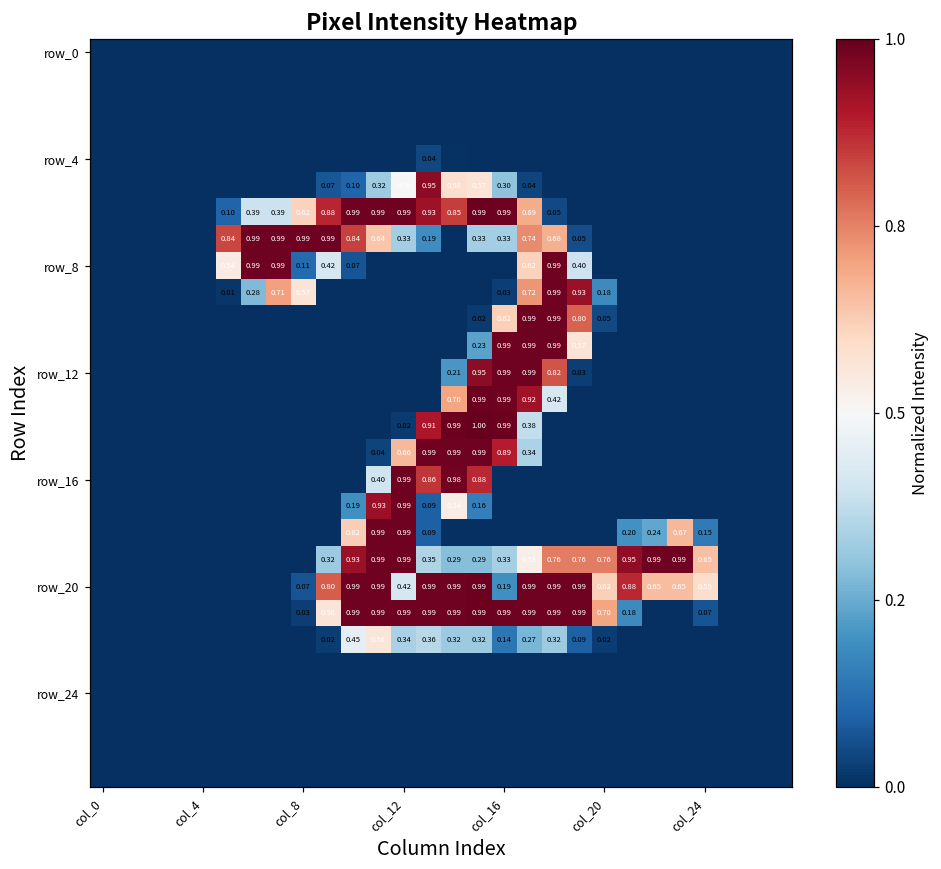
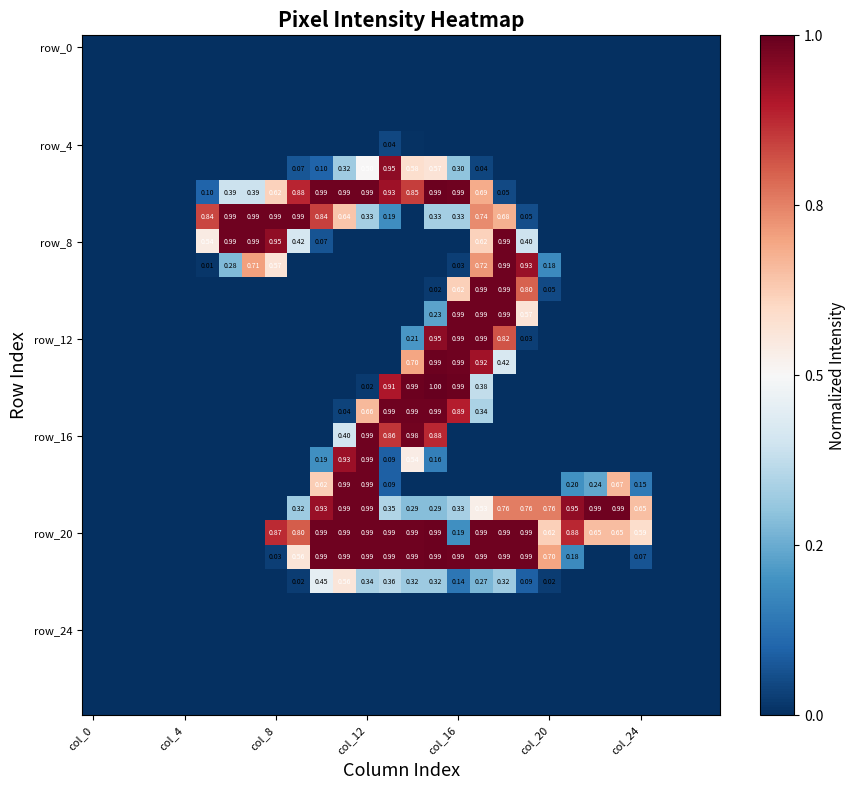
  {
    "row_8": {
-     "col_8": 0.11
+     "col_8": 0.95
    },
    "row_12": {
      "col_16": 0.99
    },
    "row_16": {
      "col_12": 0.99
    },
    "row_20": {
-     "col_8": 0.07,
-     "col_12": 0.42,
+     "col_8": 0.87,
+     "col_12": 0.99,
      "col_16": 0.19,
      "col_20": 0.62,
      "col_24": 0.59
    }
  }
